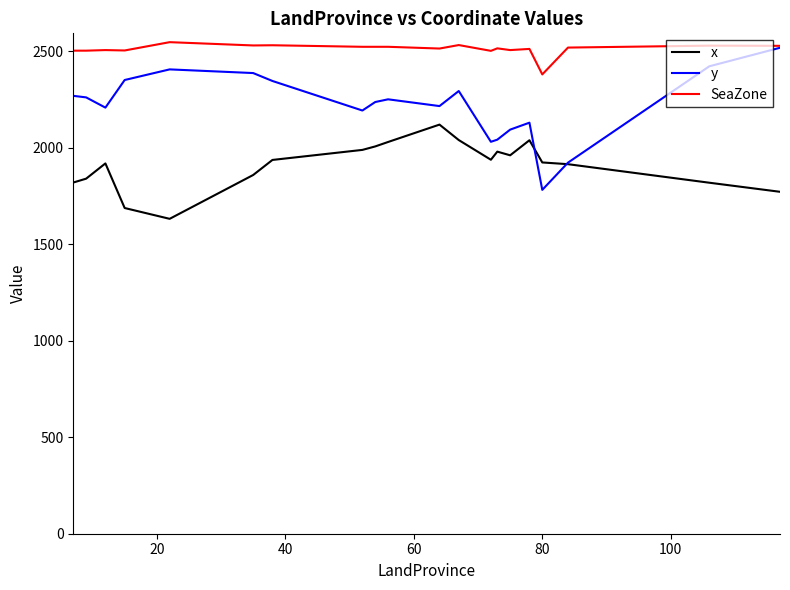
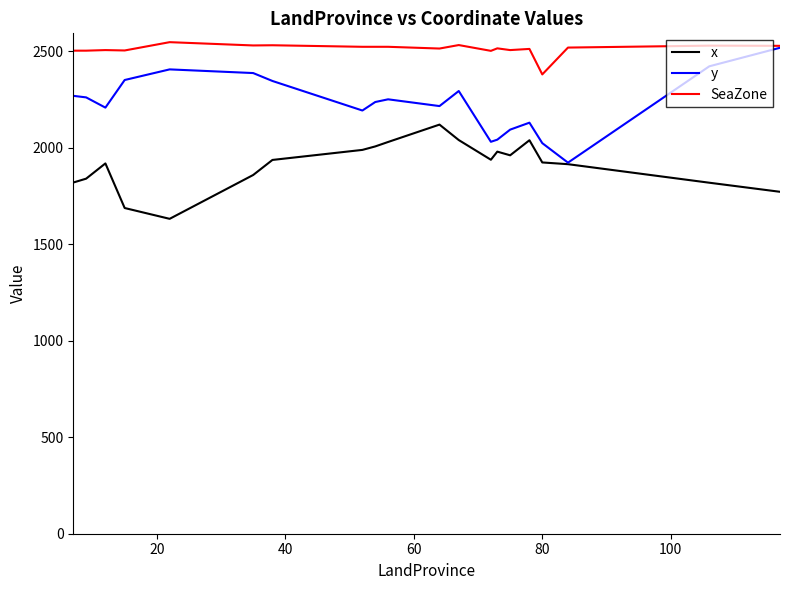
  {
    "x": {
      "80": 1920
    },
    "y": {
-     "80": 1780
+     "80": 2020
    },
    "SeaZone": {
      "80": 2380
    }
  }
